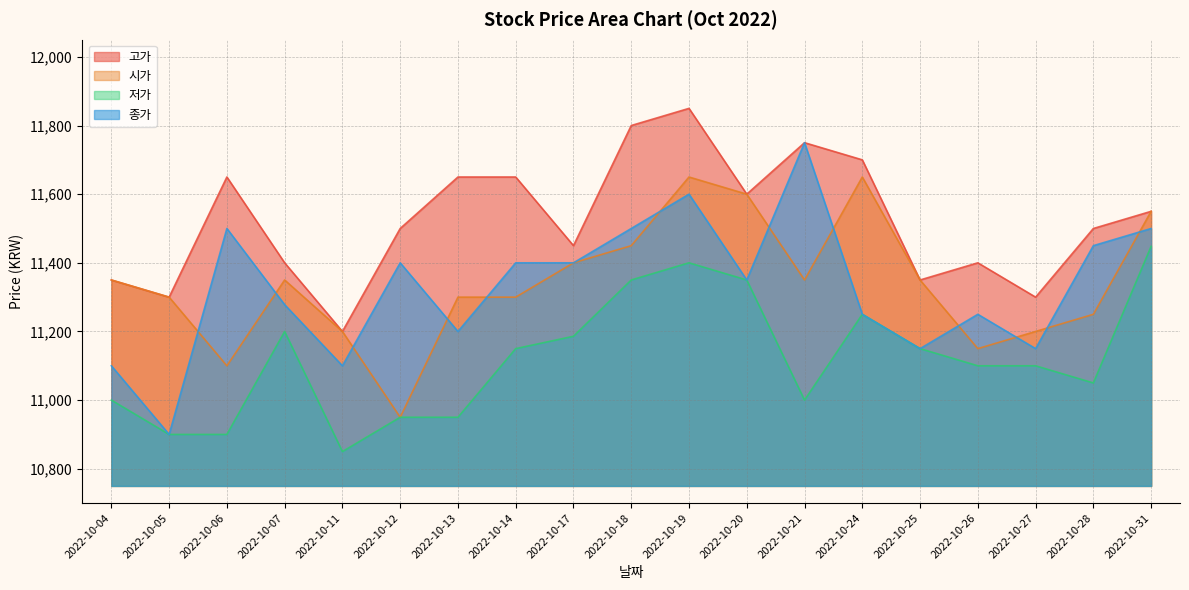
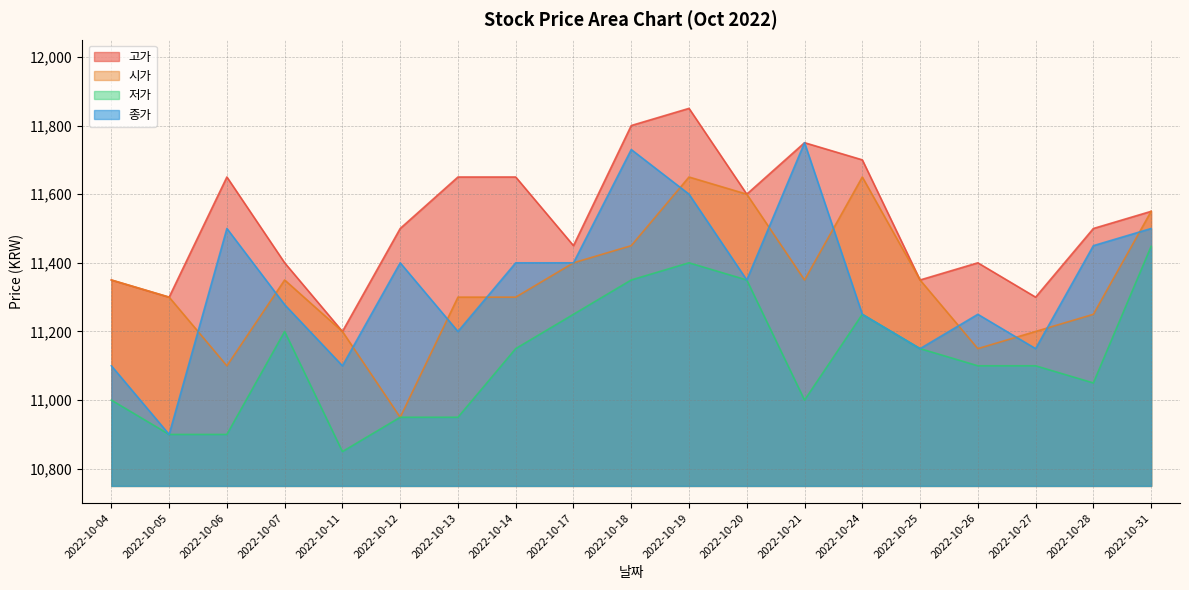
  {
    "저가": {
      "2022-10-04": "11,000",
      "2022-10-06": "10,900",
      "2022-10-07": "11,200",
      "2022-10-11": "10,850",
      "2022-10-13": "10,950",
      "2022-10-14": "11,150",
-     "2022-10-17": "11,190",
+     "2022-10-17": "11,250",
      "2022-10-18": "11,350",
      "2022-10-19": "11,400",
      "2022-10-21": "11,000",
      "2022-10-26": "11,100",
      "2022-10-27": "11,100",
      "2022-10-28": "11,050",
      "2022-10-31": "11,450"
    },
    "종가": {
      "2022-10-04": "11,100",
      "2022-10-06": "11,500",
      "2022-10-07": "11,280",
      "2022-10-11": "11,100",
      "2022-10-12": "11,400",
      "2022-10-13": "11,200",
      "2022-10-14": "11,400",
-     "2022-10-18": "11,500",
+     "2022-10-18": "11,730",
      "2022-10-19": "11,600",
      "2022-10-26": "11,250",
      "2022-10-27": "11,150",
      "2022-10-28": "11,450",
      "2022-10-31": "11,500"
    }
  }
